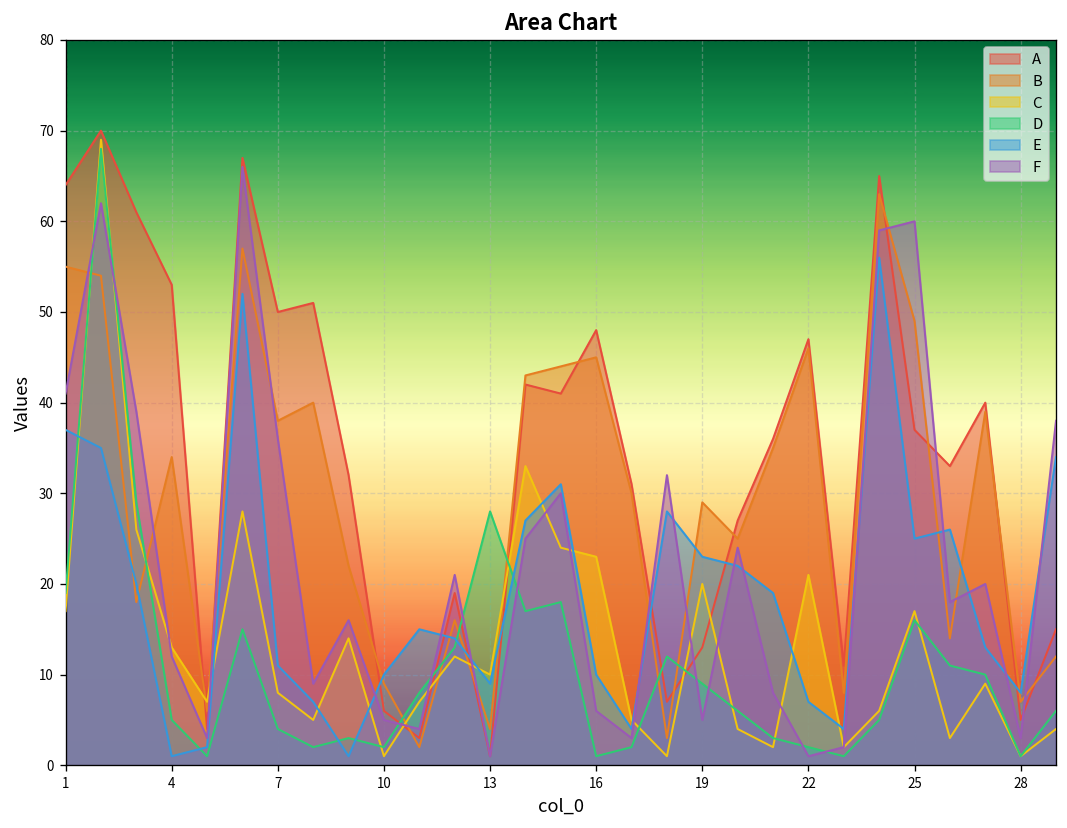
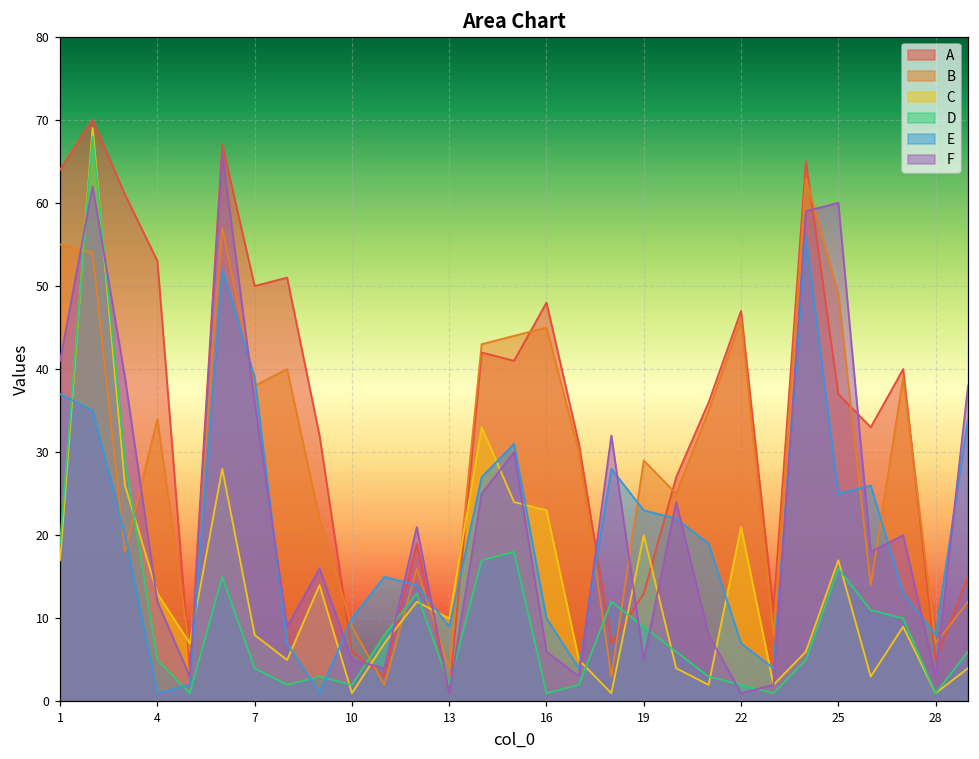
  {
    "D": {
      "1": 19,
      "4": 5,
      "7": 4,
      "10": 2,
-     "13": 28,
+     "13": 2,
      "16": 1,
      "19": 9,
      "22": 2,
      "25": 16
    },
    "E": {
      "1": 37,
      "4": 1,
-     "7": 11,
+     "7": 39,
      "10": 10,
      "13": 9,
      "16": 10,
      "19": 23,
      "22": 7,
      "25": 25,
      "28": 8
    },
    "F": {
      "1": 41,
      "4": 12,
      "7": 36,
      "10": 5,
      "16": 6,
      "19": 5,
      "22": 1,
      "25": 60,
      "28": 3
    }
  }
